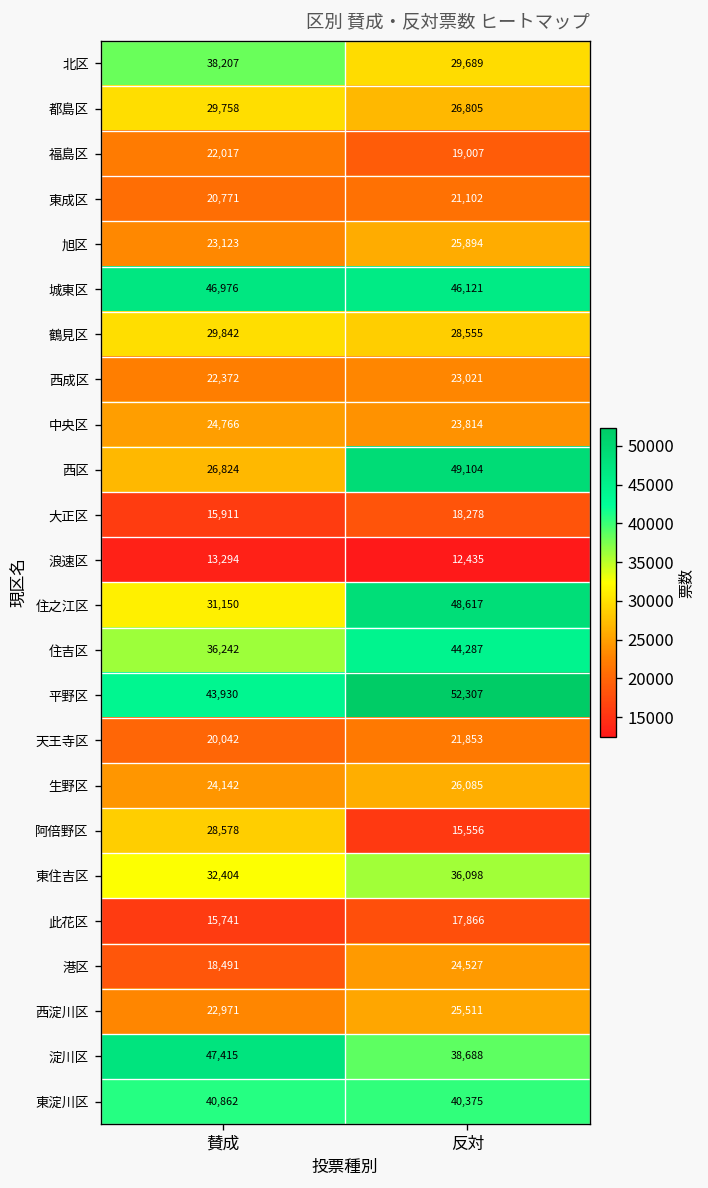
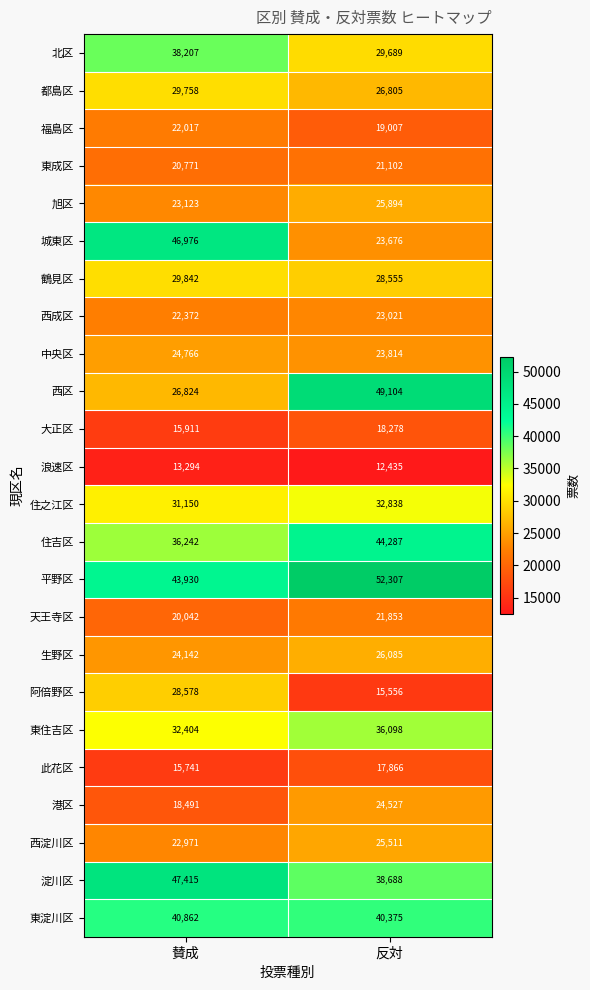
  {
    "北区": {
      "賛成": "38,207",
      "反対": "29,689"
    },
    "都島区": {
      "賛成": "29,758",
      "反対": "26,805"
    },
    "福島区": {
      "賛成": "22,017",
      "反対": "19,007"
    },
    "東成区": {
      "賛成": "20,771",
      "反対": "21,102"
    },
    "旭区": {
      "賛成": "23,123",
      "反対": "25,894"
    },
    "城東区": {
      "賛成": "46,976",
-     "反対": "46,121"
+     "反対": "23,676"
    },
    "鶴見区": {
      "賛成": "29,842",
      "反対": "28,555"
    },
    "西成区": {
      "賛成": "22,372",
      "反対": "23,021"
    },
    "中央区": {
      "賛成": "24,766",
      "反対": "23,814"
    },
    "西区": {
      "賛成": "26,824",
      "反対": "49,104"
    },
    "大正区": {
      "賛成": "15,911",
      "反対": "18,278"
    },
    "浪速区": {
      "賛成": "13,294",
      "反対": "12,435"
    },
    "住之江区": {
      "賛成": "31,150",
-     "反対": "48,617"
+     "反対": "32,838"
    },
    "住吉区": {
      "賛成": "36,242",
      "反対": "44,287"
    },
    "平野区": {
      "賛成": "43,930",
      "反対": "52,307"
    },
    "天王寺区": {
      "賛成": "20,042",
      "反対": "21,853"
    },
    "生野区": {
      "賛成": "24,142",
      "反対": "26,085"
    },
    "阿倍野区": {
      "賛成": "28,578",
      "反対": "15,556"
    },
    "東住吉区": {
      "賛成": "32,404",
      "反対": "36,098"
    },
    "此花区": {
      "賛成": "15,741",
      "反対": "17,866"
    },
    "港区": {
      "賛成": "18,491",
      "反対": "24,527"
    },
    "西淀川区": {
      "賛成": "22,971",
      "反対": "25,511"
    },
    "淀川区": {
      "賛成": "47,415",
      "反対": "38,688"
    },
    "東淀川区": {
      "賛成": "40,862",
      "反対": "40,375"
    }
  }
